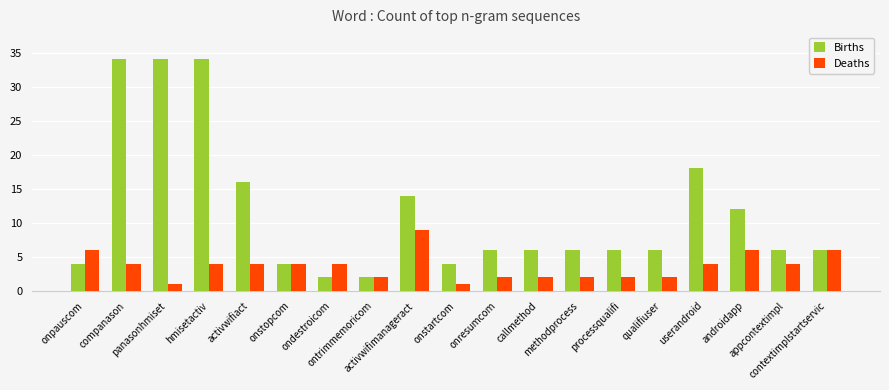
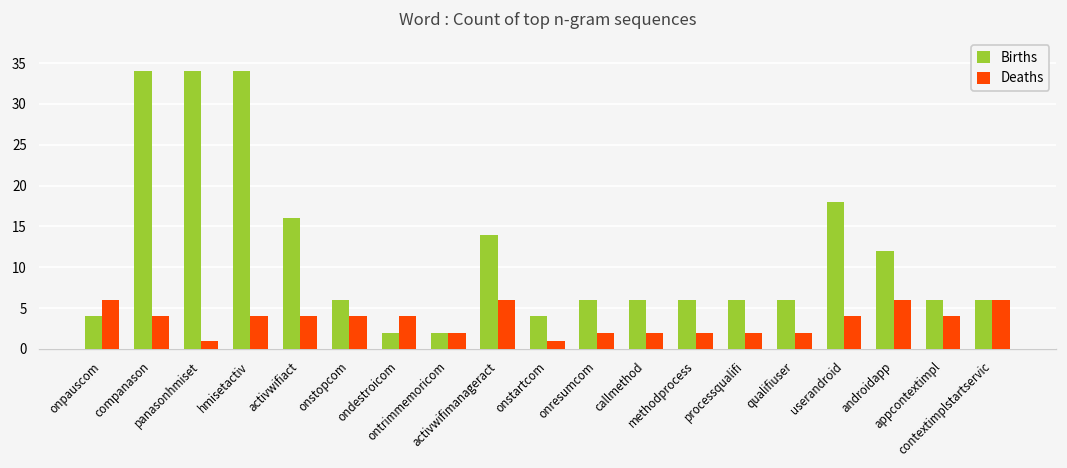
  {
    "Births": {
      "onpauscom": 4,
      "companason": 34,
      "panasonhmiset": 34,
      "hmisetactiv": 34,
      "activwifiact": 16,
-     "onstopcom": 4,
+     "onstopcom": 6,
      "ondestroicom": 2,
      "ontrimmemoricom": 2,
      "activwifimanageract": 14,
      "onstartcom": 4,
      "onresumcom": 6,
      "callmethod": 6,
      "methodprocess": 6,
      "processqualifi": 6,
      "qualifiuser": 6,
      "userandroid": 18,
      "androidapp": 12,
      "appcontextimpl": 6,
      "contextimplstartservic": 6
    },
    "Deaths": {
      "onpauscom": 6,
      "companason": 4,
      "panasonhmiset": 1,
      "hmisetactiv": 4,
      "activwifiact": 4,
      "onstopcom": 4,
      "ondestroicom": 4,
      "ontrimmemoricom": 2,
-     "activwifimanageract": 9,
+     "activwifimanageract": 6,
      "onstartcom": 1,
      "onresumcom": 2,
      "callmethod": 2,
      "methodprocess": 2,
      "processqualifi": 2,
      "qualifiuser": 2,
      "userandroid": 4,
      "androidapp": 6,
      "appcontextimpl": 4,
      "contextimplstartservic": 6
    }
  }
